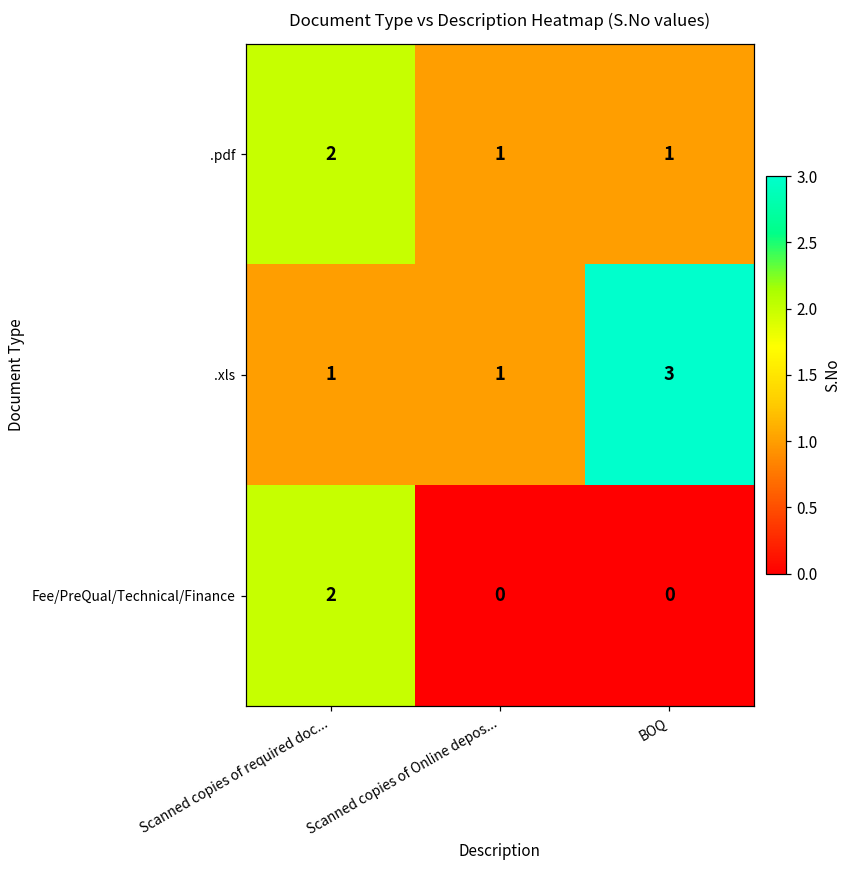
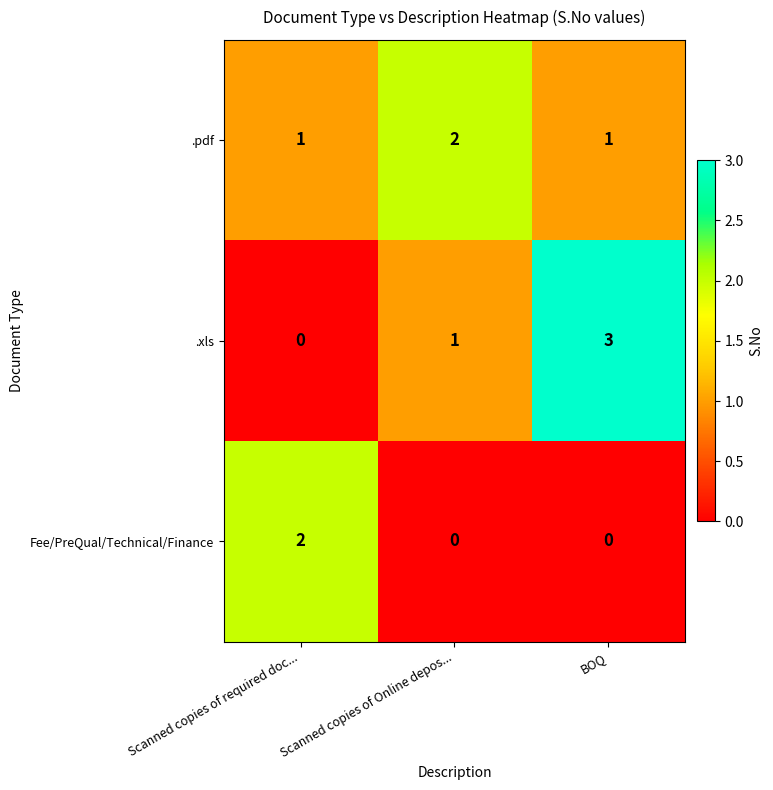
  {
    ".pdf": {
-     "Scanned copies of required doc...": 2,
-     "Scanned copies of Online depos...": 1,
+     "Scanned copies of required doc...": 1,
+     "Scanned copies of Online depos...": 2,
      "BOQ": 1
    },
    ".xls": {
-     "Scanned copies of required doc...": 1,
+     "Scanned copies of required doc...": 0,
      "Scanned copies of Online depos...": 1,
      "BOQ": 3
    },
    "Fee/PreQual/Technical/Finance": {
      "Scanned copies of required doc...": 2,
      "Scanned copies of Online depos...": 0,
      "BOQ": 0
    }
  }
